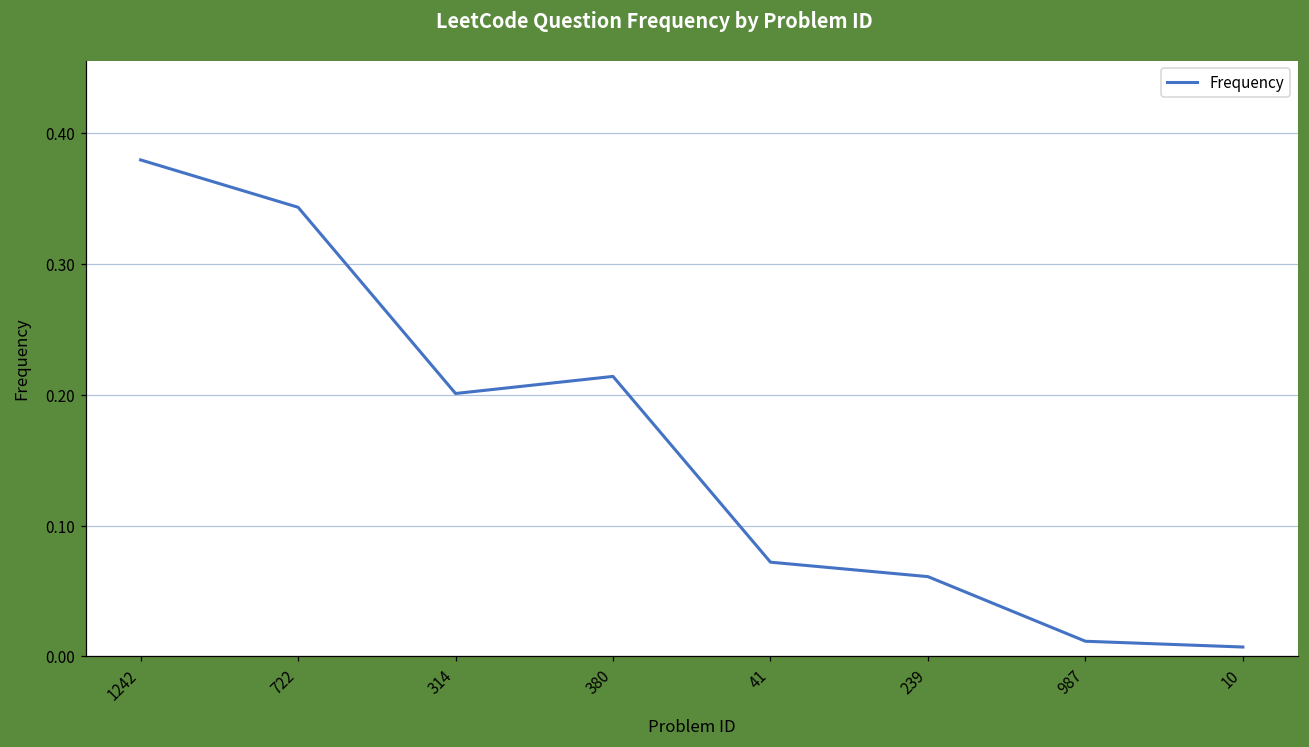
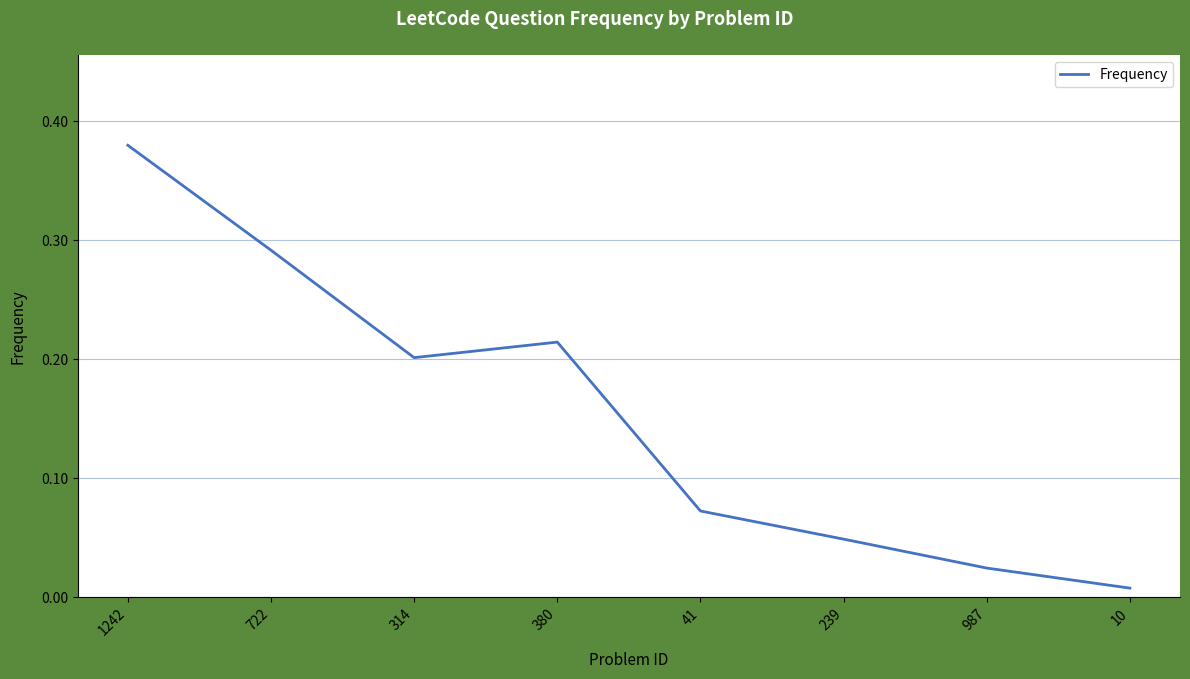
  {
    "1242": 0.380,
-   "722": 0.343,
+   "722": 0.291,
    "314": 0.201,
    "380": 0.214,
    "41": 0.072,
-   "239": 0.061,
-   "987": 0.012,
+   "239": 0.048,
+   "987": 0.024,
    "10": 0.007
  }
